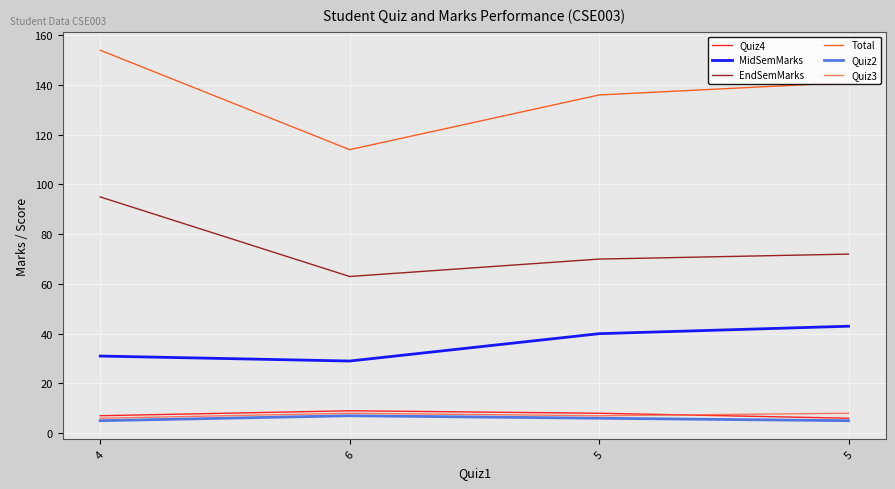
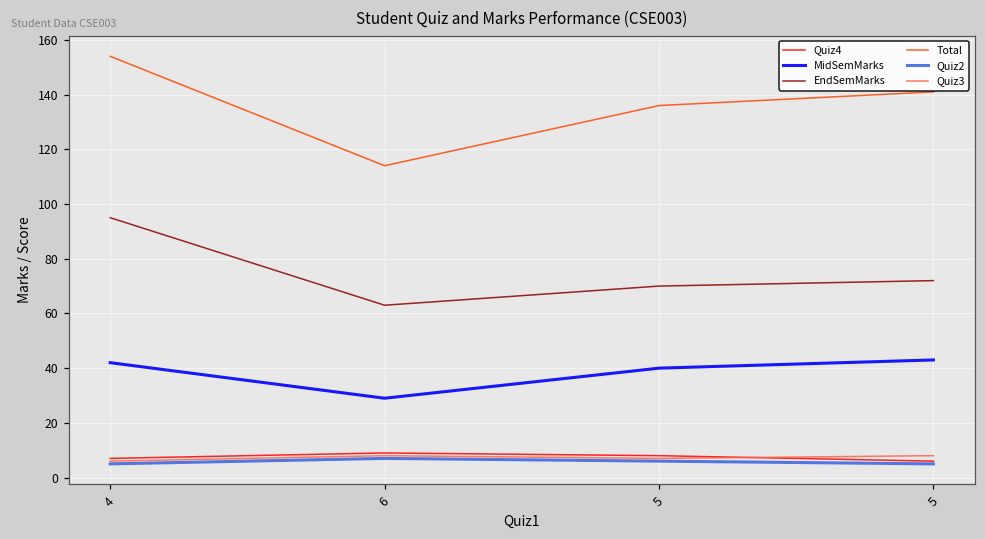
  {
    "MidSemMarks": {
-     "4": 31,
+     "4": 42,
      "6": 29
    },
    "EndSemMarks": {
      "4": 95,
      "6": 63
    },
    "Total": {
      "4": 154,
      "6": 114
    }
  }
